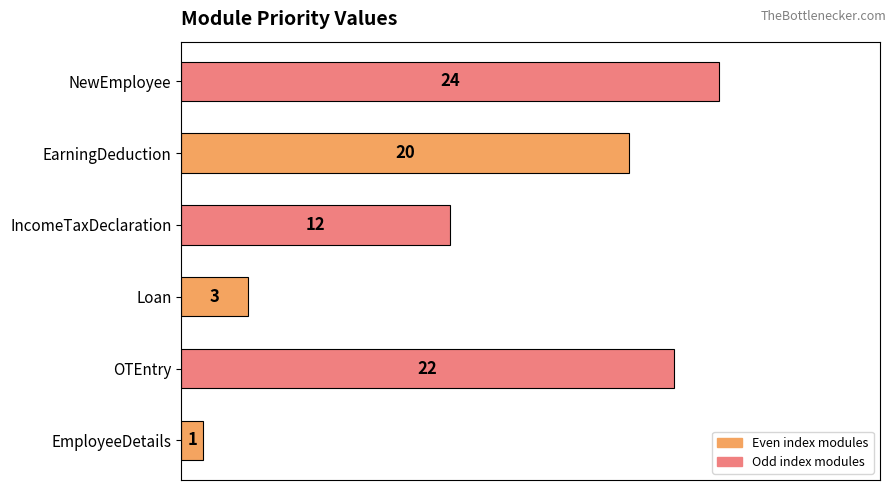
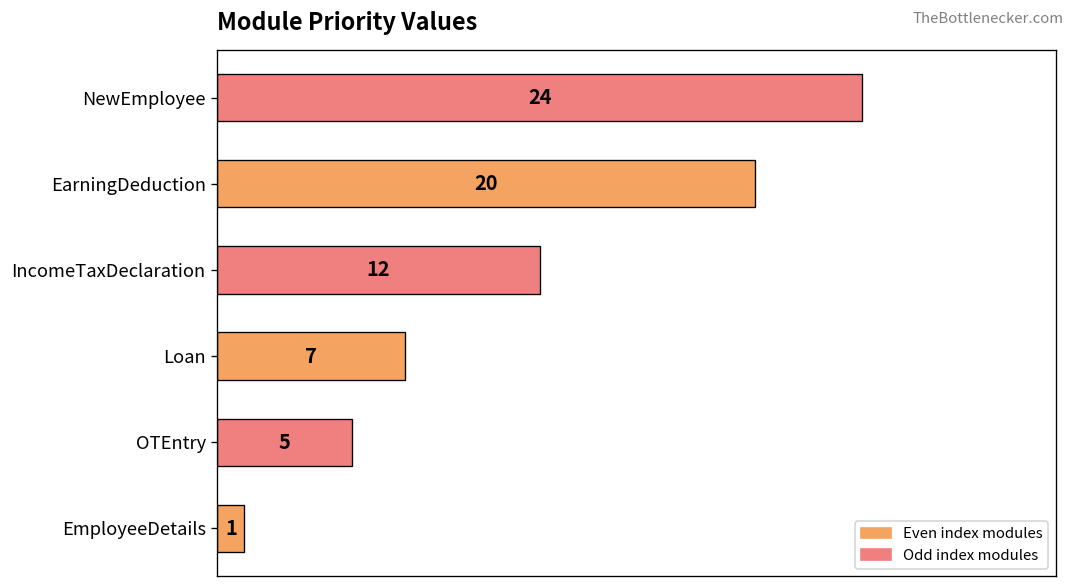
  {
    "NewEmployee": 24,
    "EarningDeduction": 20,
    "IncomeTaxDeclaration": 12,
-   "Loan": 3,
-   "OTEntry": 22,
+   "Loan": 7,
+   "OTEntry": 5,
    "EmployeeDetails": 1
  }
